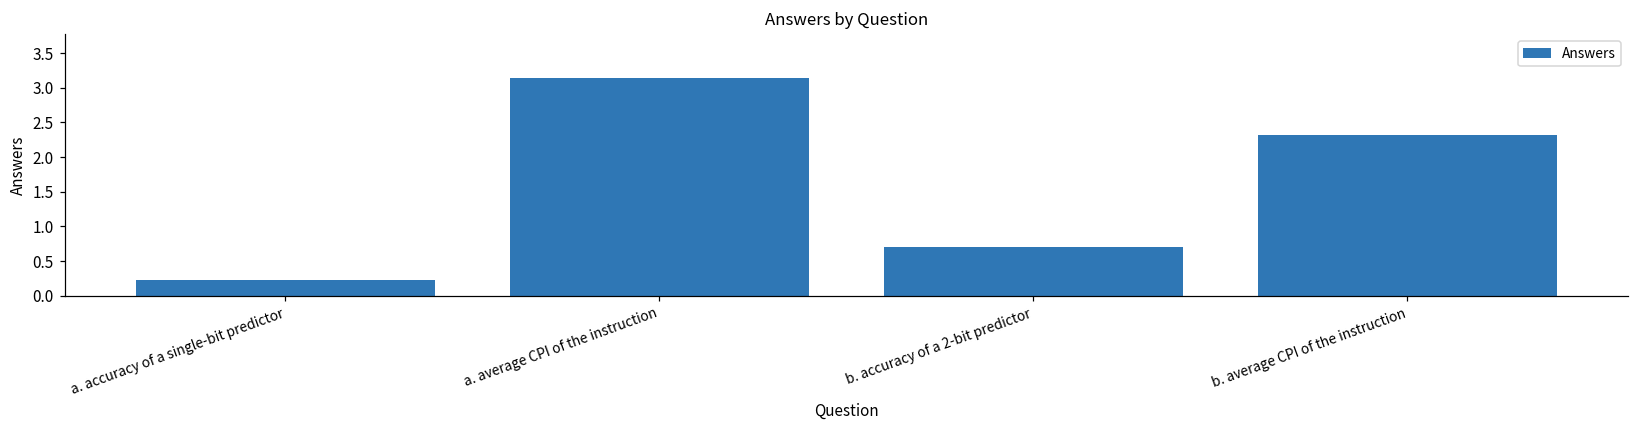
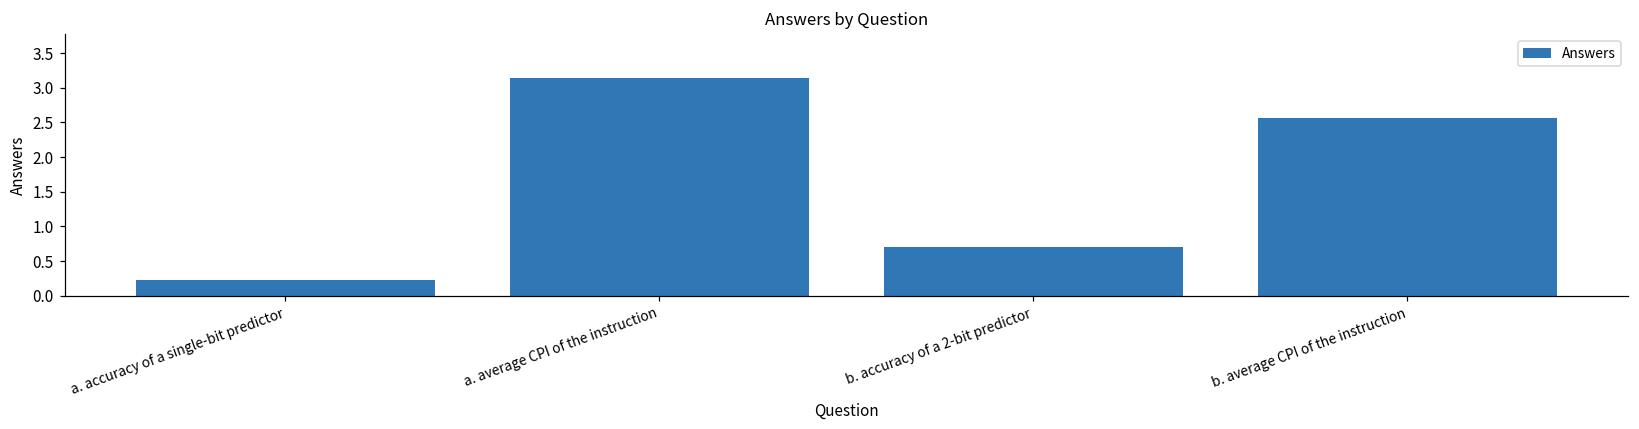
  {
    "a. accuracy of a single-bit predictor": 0.2,
    "a. average CPI of the instruction": 3.1,
    "b. accuracy of a 2-bit predictor": 0.7,
-   "b. average CPI of the instruction": 2.3
+   "b. average CPI of the instruction": 2.6
  }
